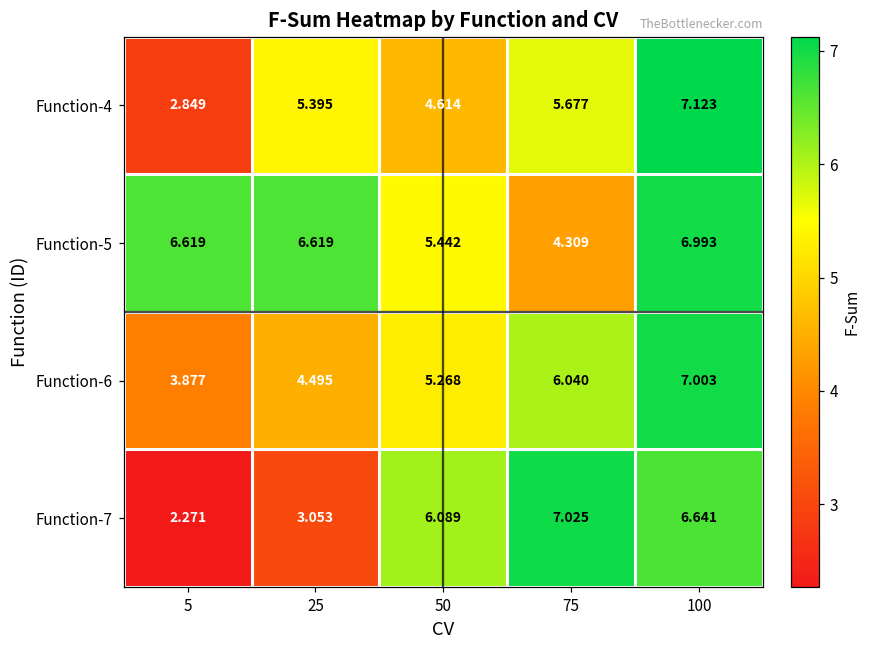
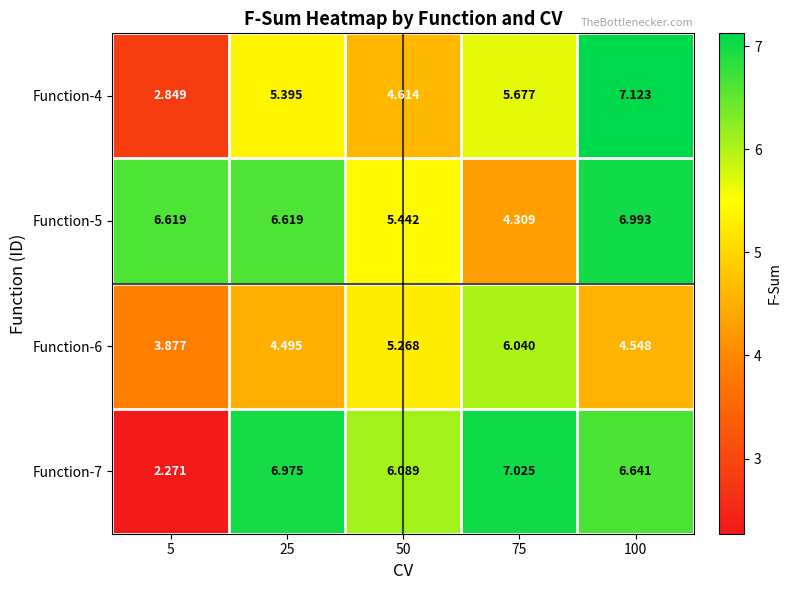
  {
    "Function-4": {
      "5": 2.849,
      "25": 5.395,
      "50": 4.614,
      "75": 5.677,
      "100": 7.123
    },
    "Function-5": {
      "5": 6.619,
      "25": 6.619,
      "50": 5.442,
      "75": 4.309,
      "100": 6.993
    },
    "Function-6": {
      "5": 3.877,
      "25": 4.495,
      "50": 5.268,
      "75": 6.040,
-     "100": 7.003
+     "100": 4.548
    },
    "Function-7": {
      "5": 2.271,
-     "25": 3.053,
+     "25": 6.975,
      "50": 6.089,
      "75": 7.025,
      "100": 6.641
    }
  }
